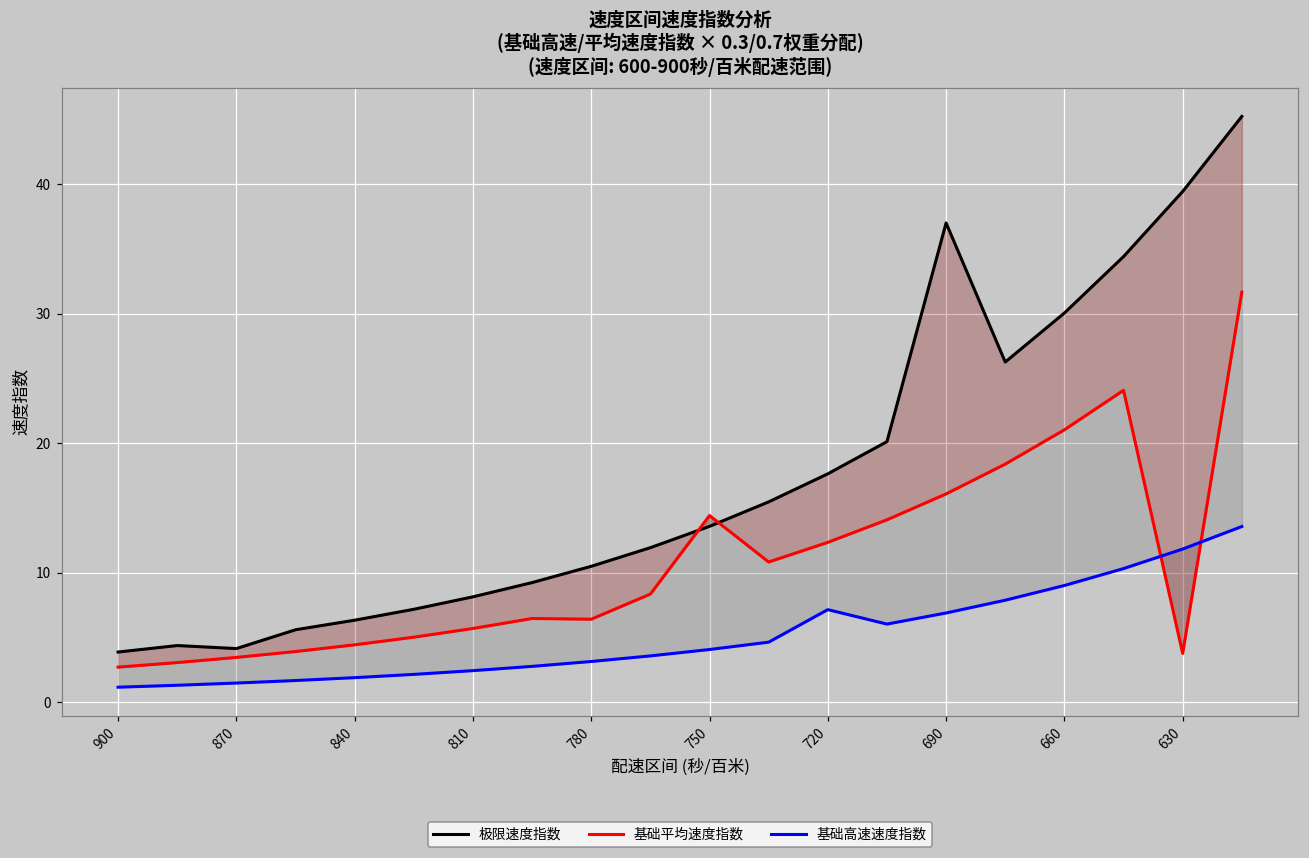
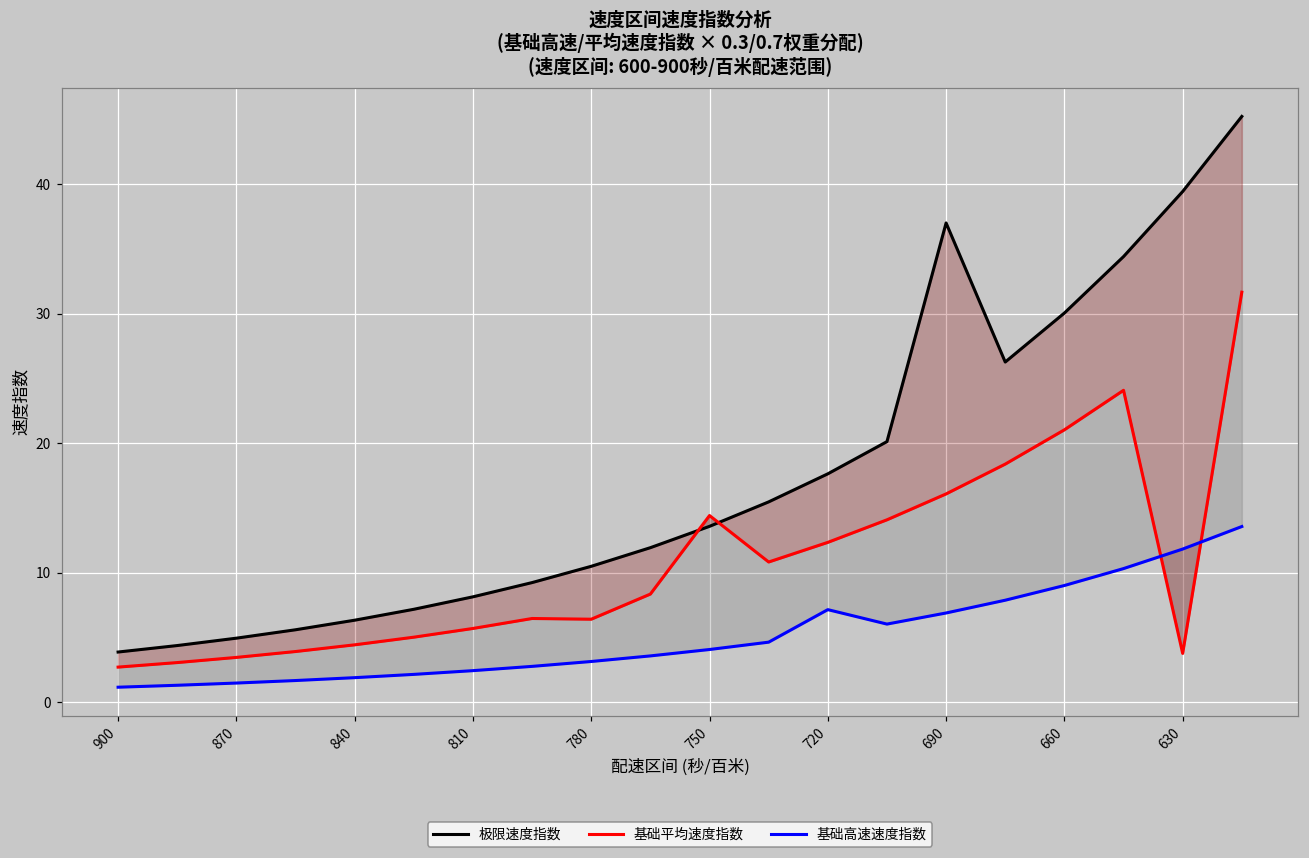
  {
    "极限速度指数": {
-     "870": 4.1,
+     "870": 4.9,
      "750": 13.6
    },
    "基础平均速度指数": {
      "630": 3.8
    },
    "基础高速速度指数": {
      "900": 1.2,
      "870": 1.5,
      "840": 1.9,
      "810": 2.4,
      "780": 3.1,
      "750": 4.1,
      "720": 7.2,
      "690": 6.9,
      "660": 9.0
    }
  }
